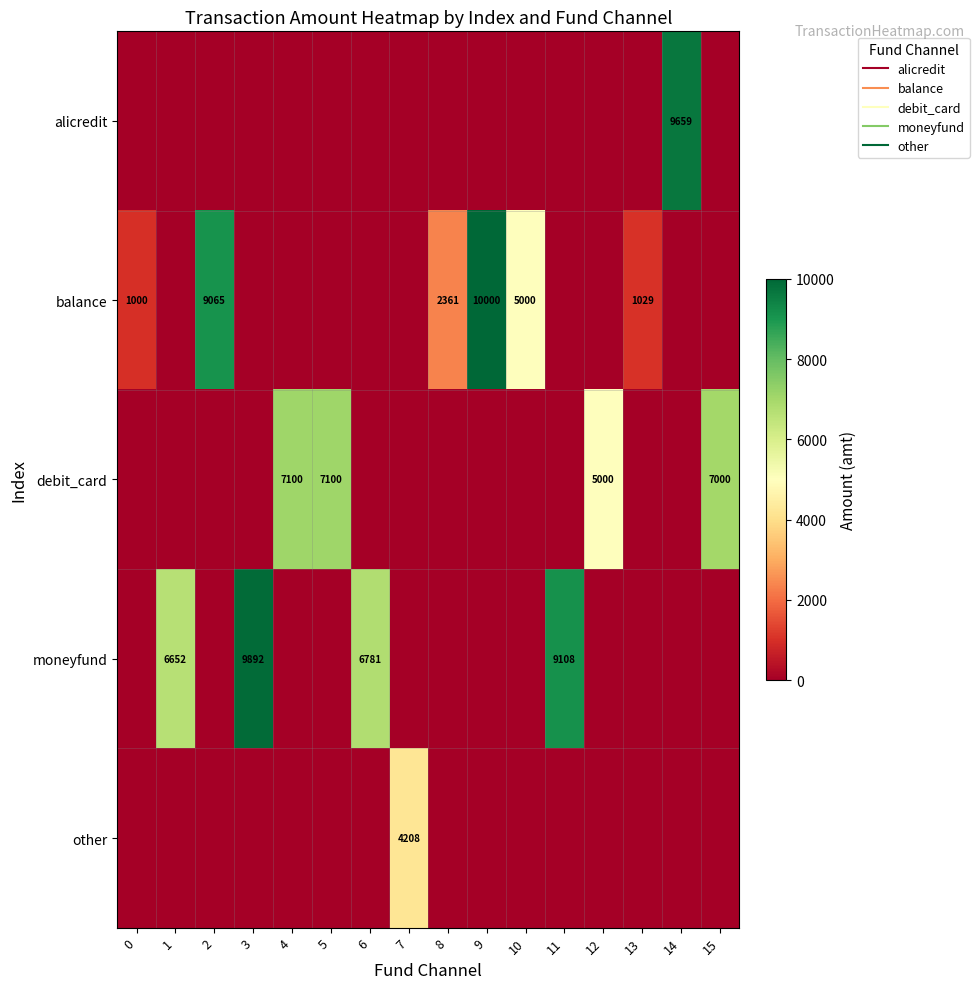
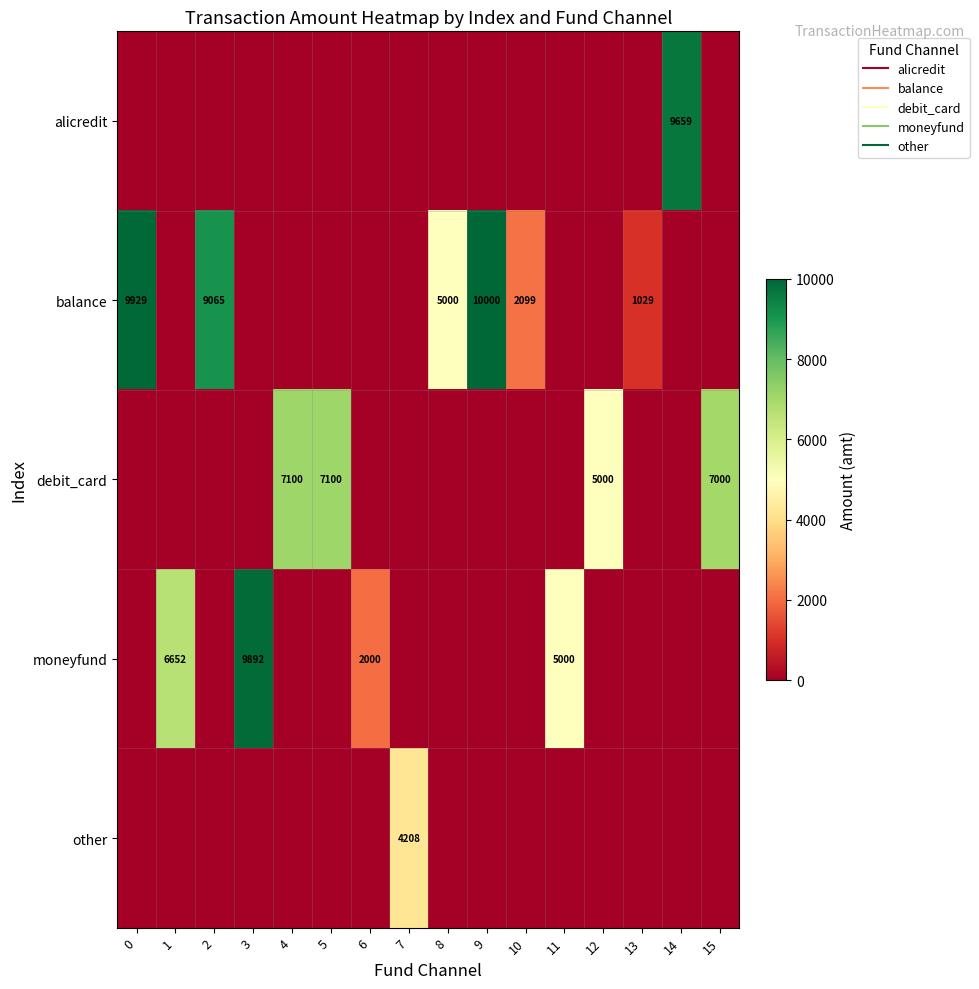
  {
    "alicredit": {
      "14": 9659
    },
    "balance": {
-     "0": 1000,
+     "0": 9929,
      "2": 9065,
-     "8": 2361,
+     "8": 5000,
      "9": 10000,
-     "10": 5000,
+     "10": 2099,
      "13": 1029
    },
    "debit_card": {
      "4": 7100,
      "5": 7100,
      "12": 5000,
      "15": 7000
    },
    "moneyfund": {
      "1": 6652,
      "3": 9892,
-     "6": 6781,
-     "11": 9108
+     "6": 2000,
+     "11": 5000
    },
    "other": {
      "7": 4208
    }
  }
